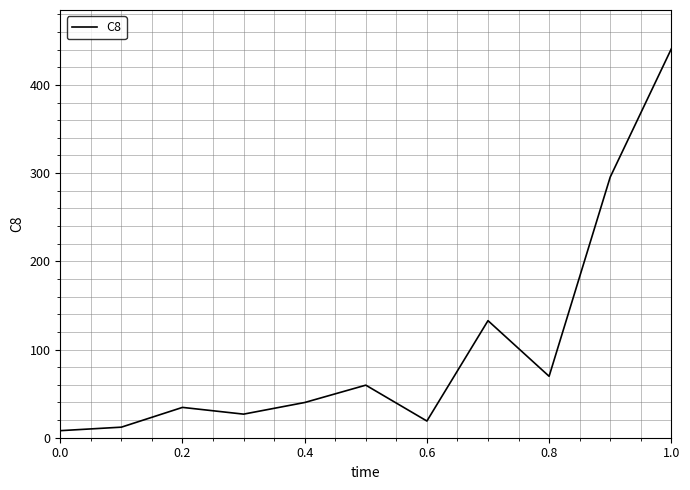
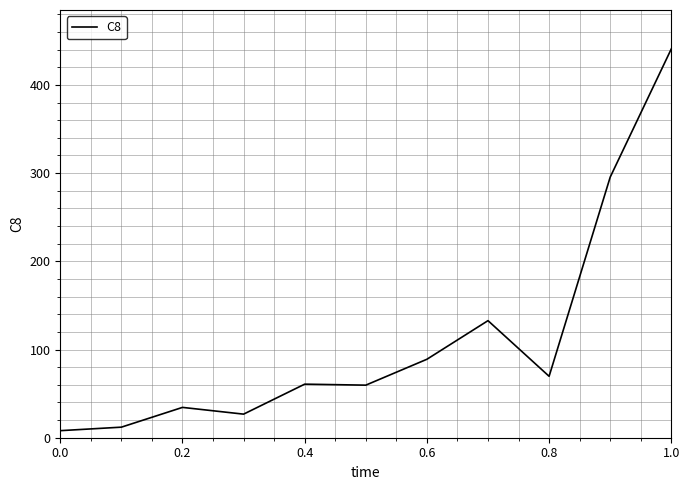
  {
    "0.0": 10,
    "0.2": 30,
-   "0.4": 40,
-   "0.6": 20,
+   "0.4": 60,
+   "0.6": 90,
    "0.8": 70,
    "1.0": 440
  }
